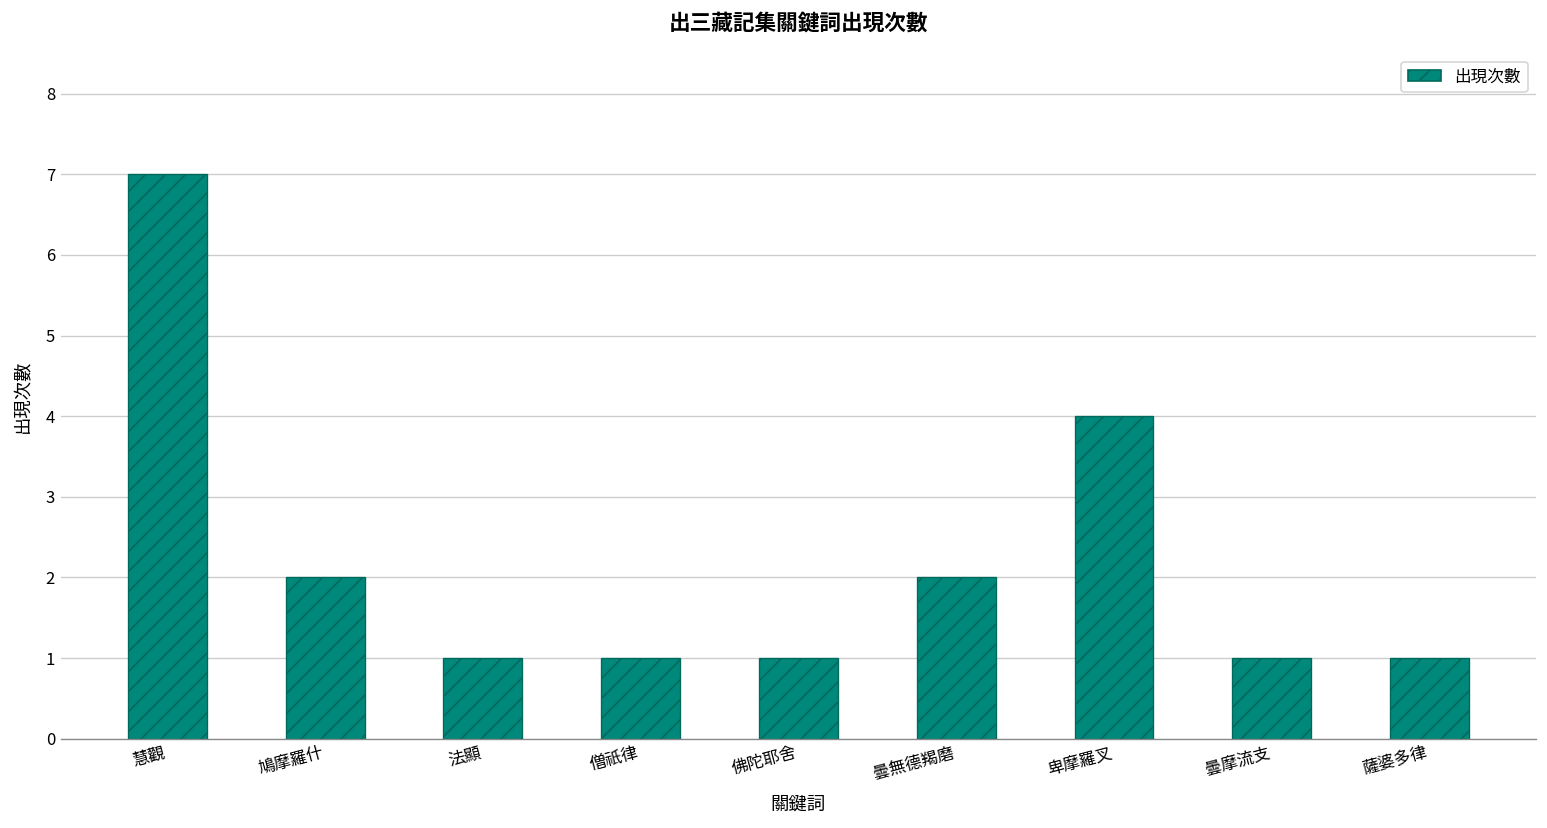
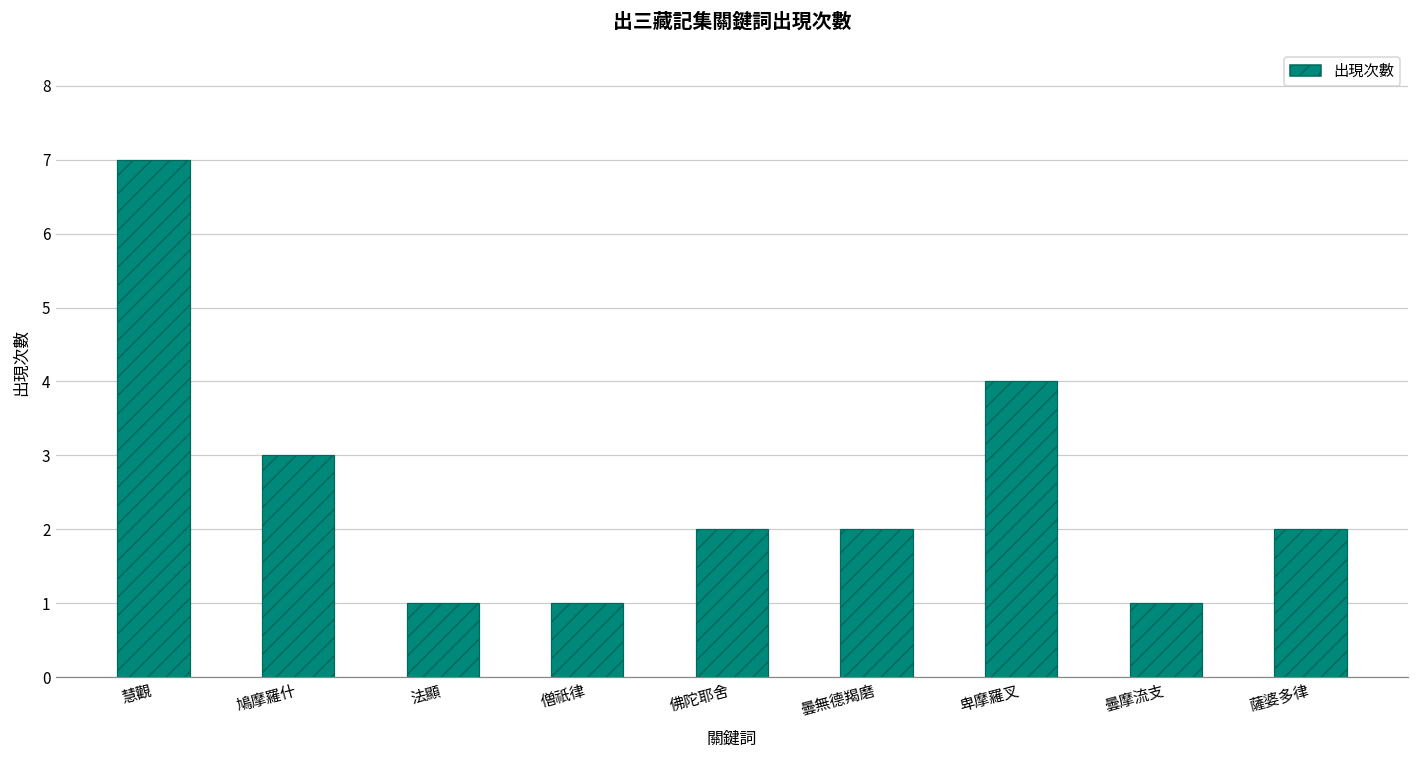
  {
    "慧觀": 7,
-   "鳩摩羅什": 2,
+   "鳩摩羅什": 3,
    "法顯": 1,
    "僧祇律": 1,
-   "佛陀耶舍": 1,
+   "佛陀耶舍": 2,
    "曇無德羯磨": 2,
    "卑摩羅叉": 4,
    "曇摩流支": 1,
-   "薩婆多律": 1
+   "薩婆多律": 2
  }
